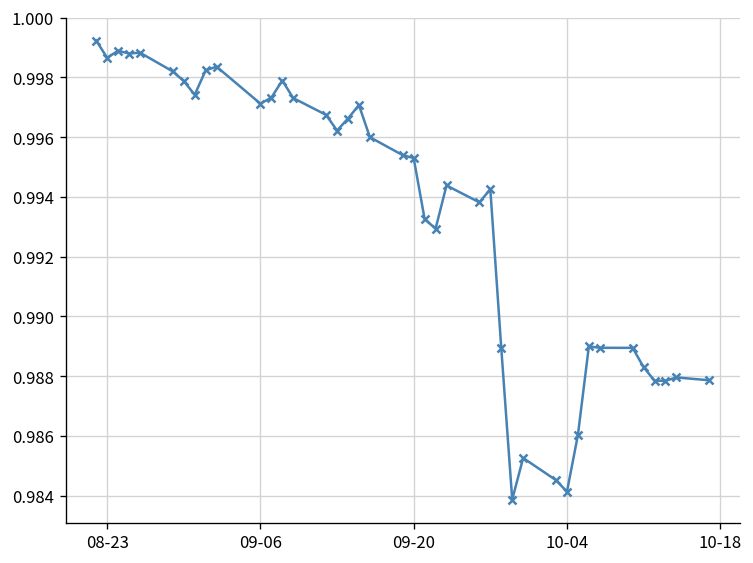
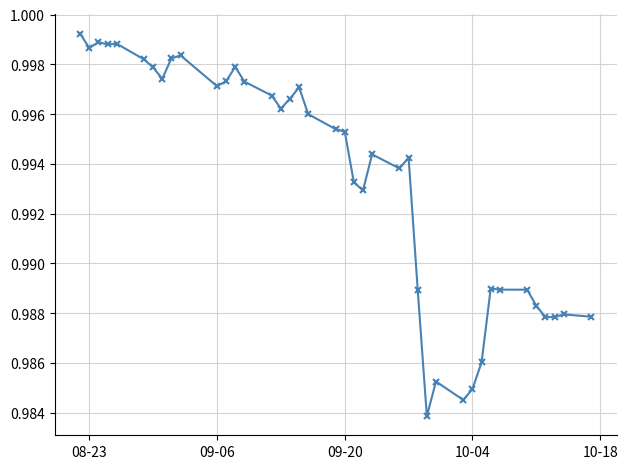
  {
    "08-23": 0.9987,
    "09-06": 0.9971,
    "09-20": 0.9953,
-   "10-04": 0.9841
+   "10-04": 0.9850
  }
